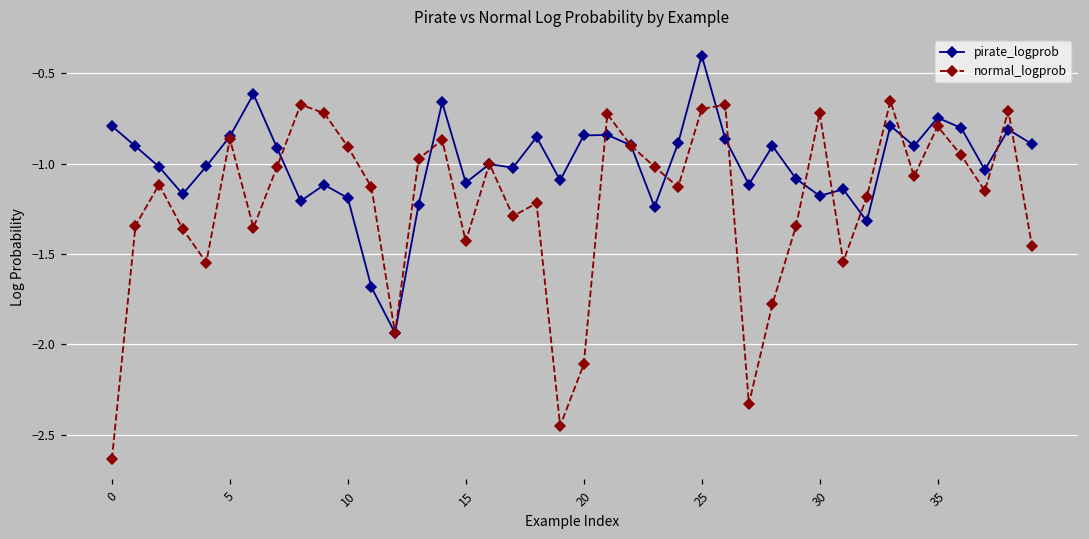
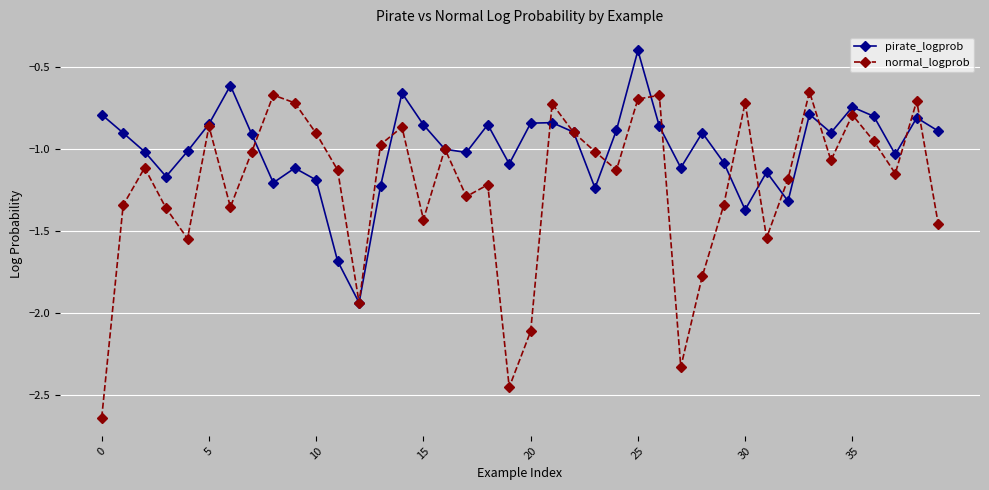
  {
    "pirate_logprob": {
      "0": -0.79,
      "10": -1.19,
-     "15": -1.11,
+     "15": -0.85,
      "20": -0.84,
      "25": -0.40,
-     "30": -1.18,
+     "30": -1.37,
      "35": -0.75
    },
    "normal_logprob": {
      "0": -2.64,
      "10": -0.91,
      "15": -1.43,
      "20": -2.11,
      "25": -0.70,
      "30": -0.72,
      "35": -0.79
    }
  }
